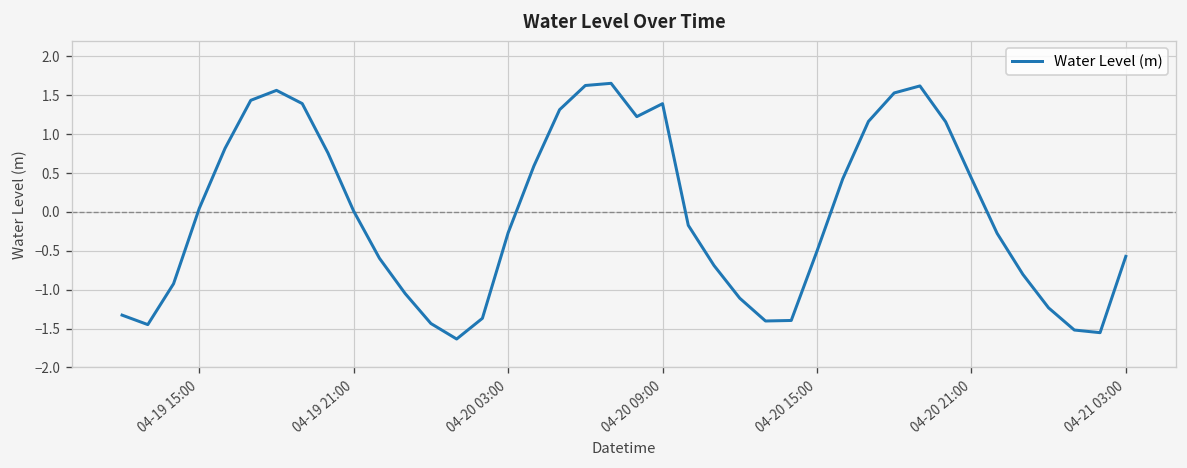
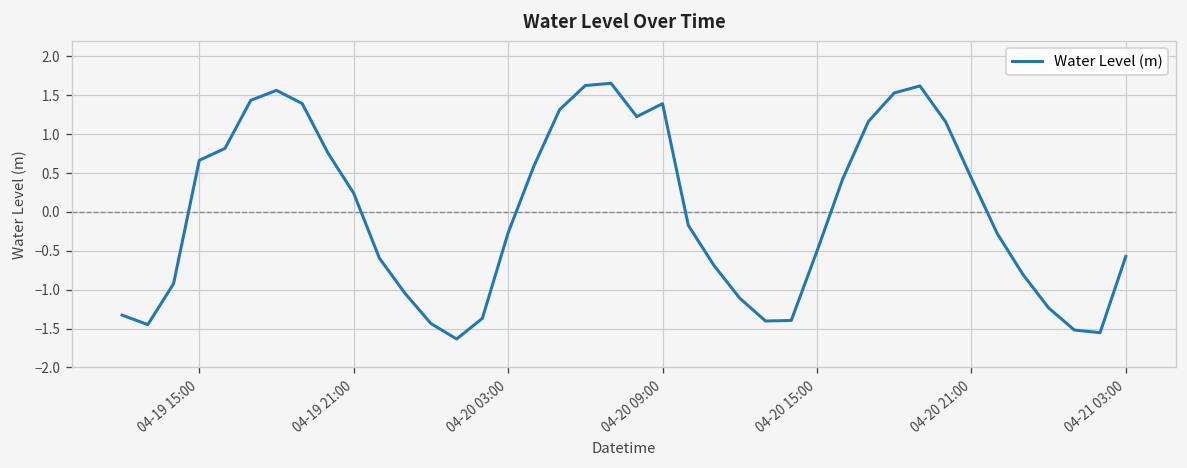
  {
-   "04-19 15:00": 0.0,
-   "04-19 21:00": 0.0,
+   "04-19 15:00": 0.7,
+   "04-19 21:00": 0.2,
    "04-20 03:00": -0.3,
    "04-20 09:00": 1.4,
    "04-20 15:00": -0.5,
    "04-20 21:00": 0.4,
    "04-21 03:00": -0.6
  }
